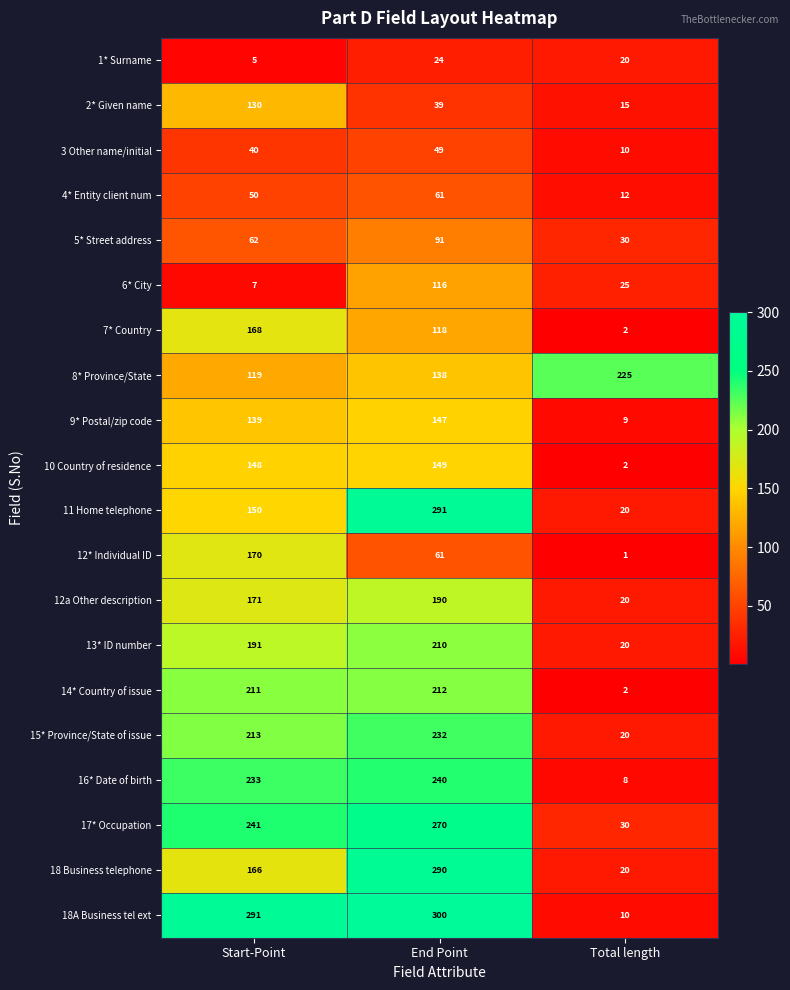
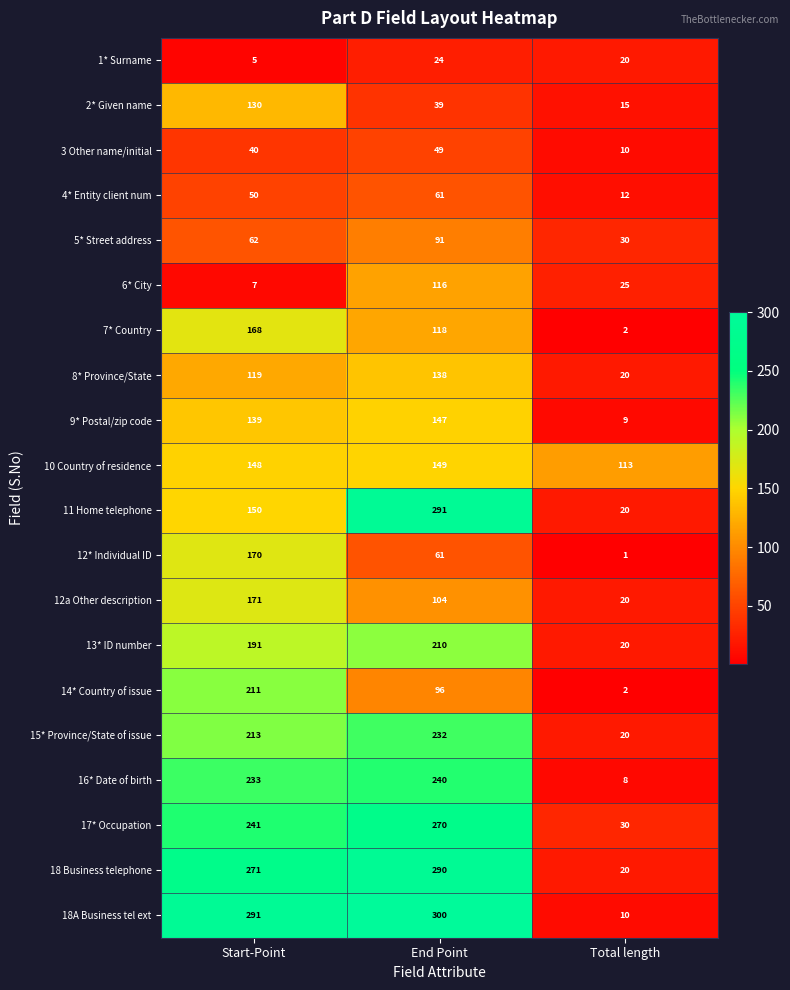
  {
    "1* Surname": {
      "Start-Point": 5,
      "End Point": 24,
      "Total length": 20
    },
    "2* Given name": {
      "Start-Point": 130,
      "End Point": 39,
      "Total length": 15
    },
    "3 Other name/initial": {
      "Start-Point": 40,
      "End Point": 49,
      "Total length": 10
    },
    "4* Entity client num": {
      "Start-Point": 50,
      "End Point": 61,
      "Total length": 12
    },
    "5* Street address": {
      "Start-Point": 62,
      "End Point": 91,
      "Total length": 30
    },
    "6* City": {
      "Start-Point": 7,
      "End Point": 116,
      "Total length": 25
    },
    "7* Country": {
      "Start-Point": 168,
      "End Point": 118,
      "Total length": 2
    },
    "8* Province/State": {
      "Start-Point": 119,
      "End Point": 138,
-     "Total length": 225
+     "Total length": 20
    },
    "9* Postal/zip code": {
      "Start-Point": 139,
      "End Point": 147,
      "Total length": 9
    },
    "10 Country of residence": {
      "Start-Point": 148,
      "End Point": 149,
-     "Total length": 2
+     "Total length": 113
    },
    "11 Home telephone": {
      "Start-Point": 150,
      "End Point": 291,
      "Total length": 20
    },
    "12* Individual ID": {
      "Start-Point": 170,
      "End Point": 61,
      "Total length": 1
    },
    "12a Other description": {
      "Start-Point": 171,
-     "End Point": 190,
+     "End Point": 104,
      "Total length": 20
    },
    "13* ID number": {
      "Start-Point": 191,
      "End Point": 210,
      "Total length": 20
    },
    "14* Country of issue": {
      "Start-Point": 211,
-     "End Point": 212,
+     "End Point": 96,
      "Total length": 2
    },
    "15* Province/State of issue": {
      "Start-Point": 213,
      "End Point": 232,
      "Total length": 20
    },
    "16* Date of birth": {
      "Start-Point": 233,
      "End Point": 240,
      "Total length": 8
    },
    "17* Occupation": {
      "Start-Point": 241,
      "End Point": 270,
      "Total length": 30
    },
    "18 Business telephone": {
-     "Start-Point": 166,
+     "Start-Point": 271,
      "End Point": 290,
      "Total length": 20
    },
    "18A Business tel ext": {
      "Start-Point": 291,
      "End Point": 300,
      "Total length": 10
    }
  }
